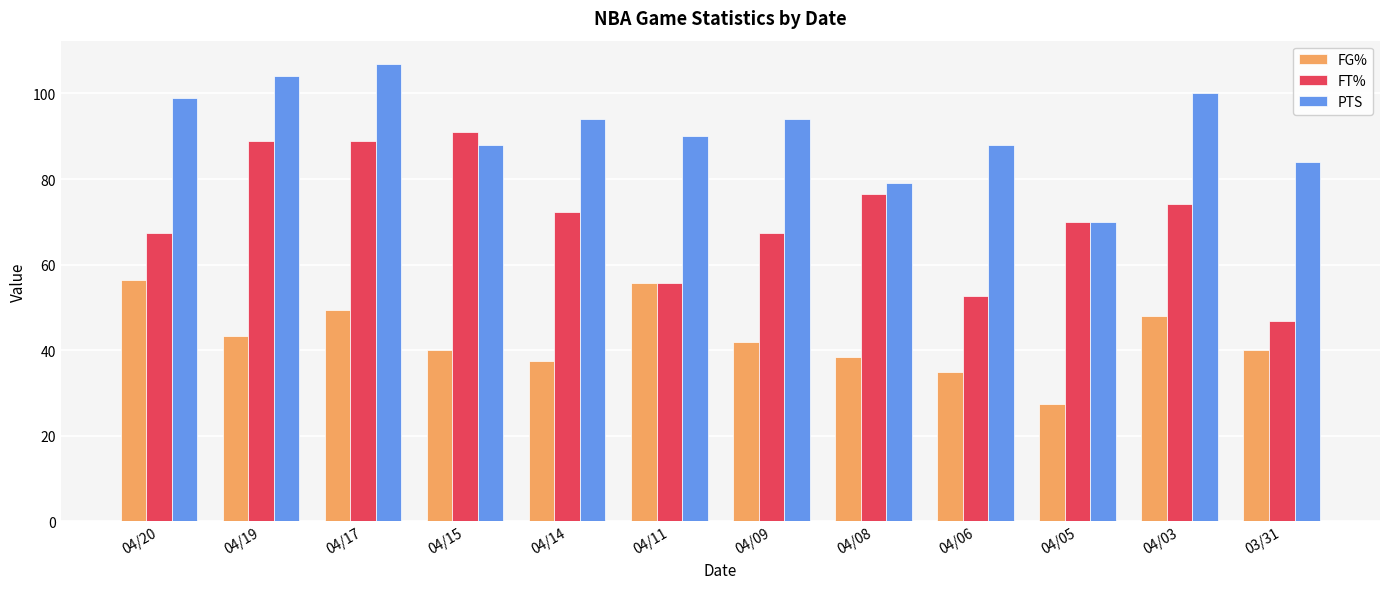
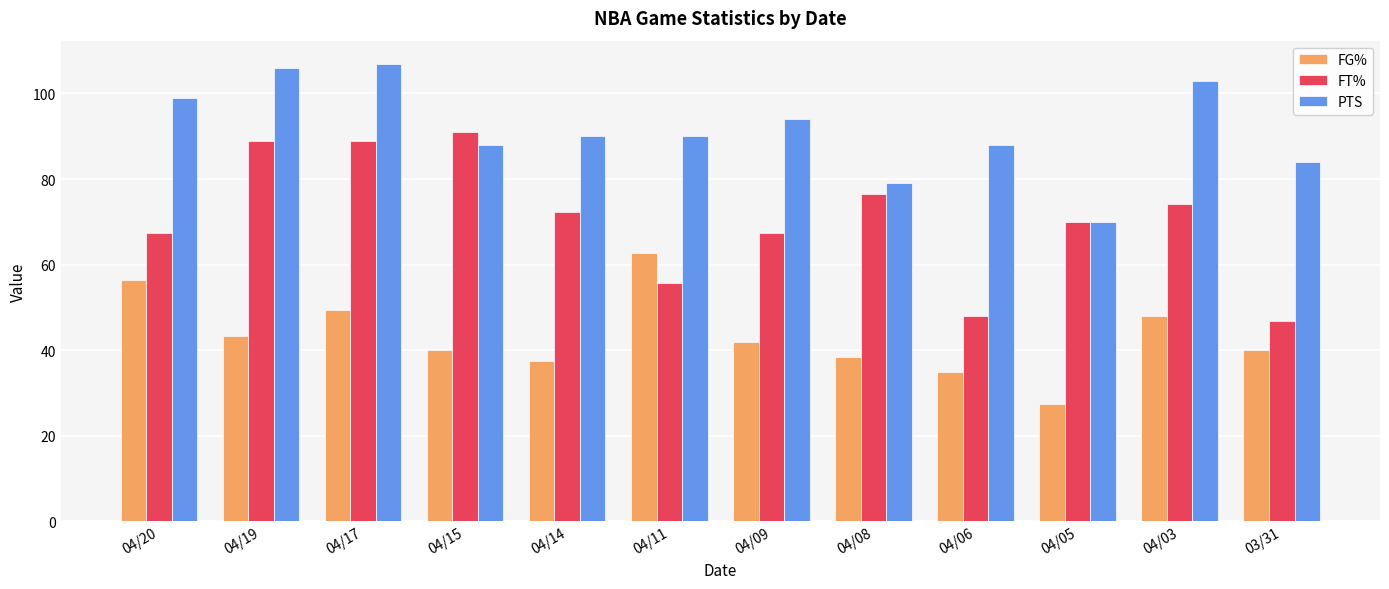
  {
    "FG%": {
      "04/20": 56,
      "04/19": 43,
      "04/17": 50,
      "04/15": 40,
      "04/14": 38,
-     "04/11": 56,
+     "04/11": 63,
      "04/09": 42,
      "04/08": 38,
      "04/06": 35,
      "04/05": 27,
      "04/03": 48,
      "03/31": 40
    },
    "FT%": {
      "04/20": 68,
      "04/19": 89,
      "04/17": 89,
      "04/15": 91,
      "04/14": 72,
      "04/11": 56,
      "04/09": 68,
      "04/08": 77,
-     "04/06": 53,
+     "04/06": 48,
      "04/05": 70,
      "04/03": 74,
      "03/31": 47
    },
    "PTS": {
      "04/20": 99,
-     "04/19": 104,
+     "04/19": 106,
      "04/17": 107,
      "04/15": 88,
-     "04/14": 94,
+     "04/14": 90,
      "04/11": 90,
      "04/09": 94,
      "04/08": 79,
      "04/06": 88,
      "04/05": 70,
-     "04/03": 100,
+     "04/03": 103,
      "03/31": 84
    }
  }
